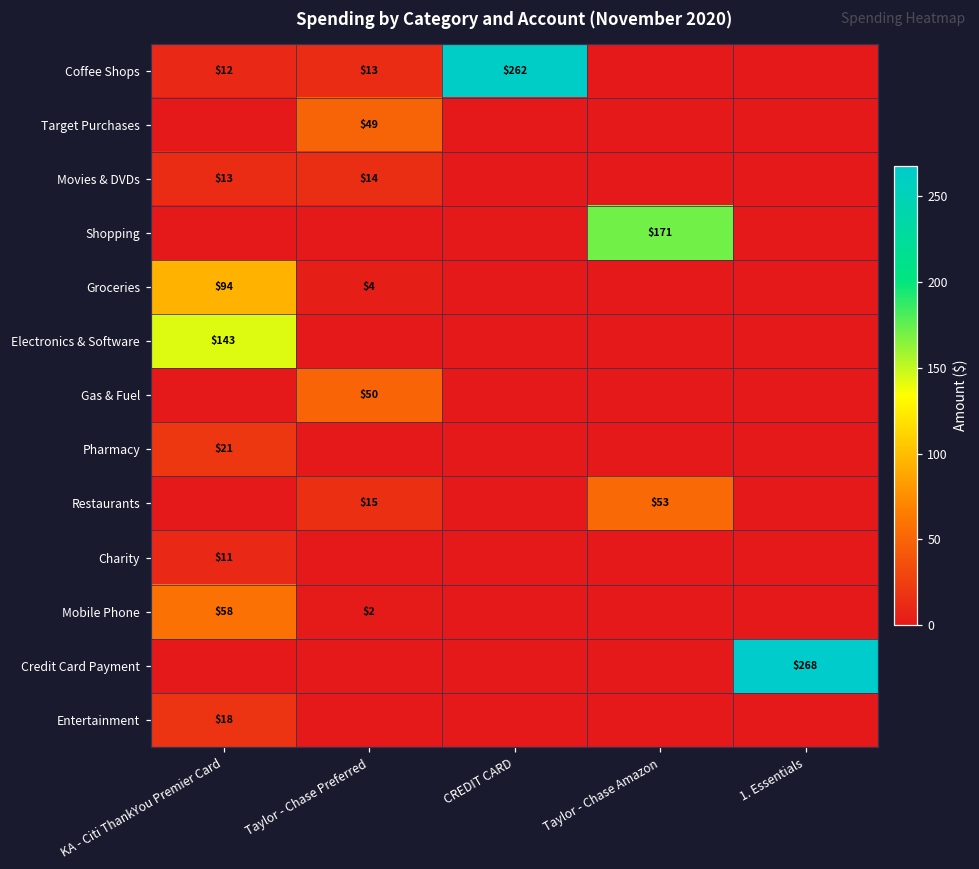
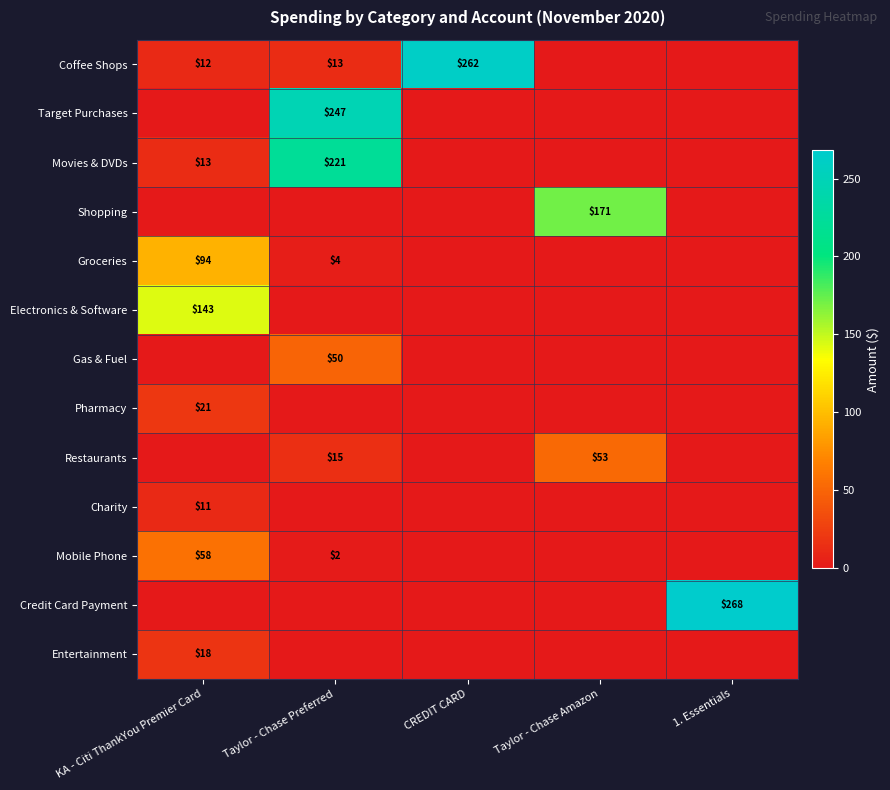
  {
    "Coffee Shops": {
      "KA - Citi ThankYou Premier Card": "$12",
      "Taylor - Chase Preferred": "$13",
      "CREDIT CARD": "$262"
    },
    "Target Purchases": {
-     "Taylor - Chase Preferred": "$49"
+     "Taylor - Chase Preferred": "$247"
    },
    "Movies & DVDs": {
      "KA - Citi ThankYou Premier Card": "$13",
-     "Taylor - Chase Preferred": "$14"
+     "Taylor - Chase Preferred": "$221"
    },
    "Shopping": {
      "Taylor - Chase Amazon": "$171"
    },
    "Groceries": {
      "KA - Citi ThankYou Premier Card": "$94",
      "Taylor - Chase Preferred": "$4"
    },
    "Electronics & Software": {
      "KA - Citi ThankYou Premier Card": "$143"
    },
    "Gas & Fuel": {
      "Taylor - Chase Preferred": "$50"
    },
    "Pharmacy": {
      "KA - Citi ThankYou Premier Card": "$21"
    },
    "Restaurants": {
      "Taylor - Chase Preferred": "$15",
      "Taylor - Chase Amazon": "$53"
    },
    "Charity": {
      "KA - Citi ThankYou Premier Card": "$11"
    },
    "Mobile Phone": {
      "KA - Citi ThankYou Premier Card": "$58",
      "Taylor - Chase Preferred": "$2"
    },
    "Credit Card Payment": {
      "1. Essentials": "$268"
    },
    "Entertainment": {
      "KA - Citi ThankYou Premier Card": "$18"
    }
  }
